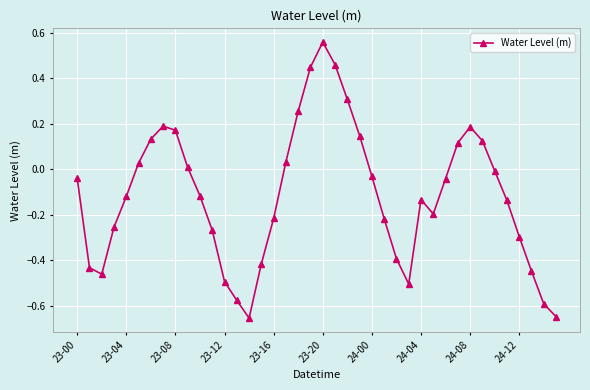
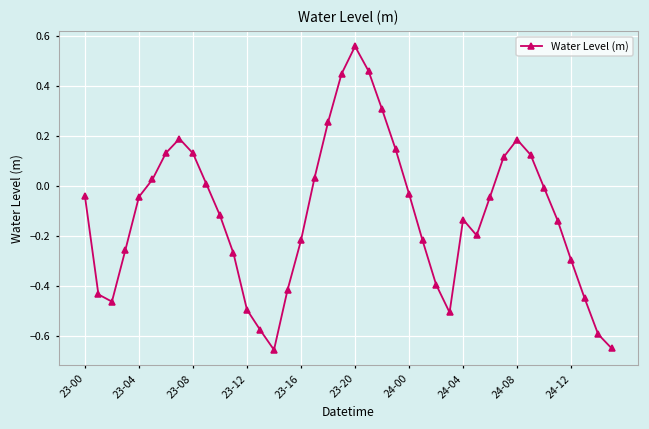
  {
    "23-00": -0.04,
-   "23-04": -0.12,
-   "23-08": 0.17,
+   "23-04": -0.04,
+   "23-08": 0.13,
    "23-12": -0.49,
    "23-16": -0.22,
    "23-20": 0.56,
    "24-00": -0.03,
    "24-04": -0.13,
    "24-08": 0.19,
    "24-12": -0.30
  }
